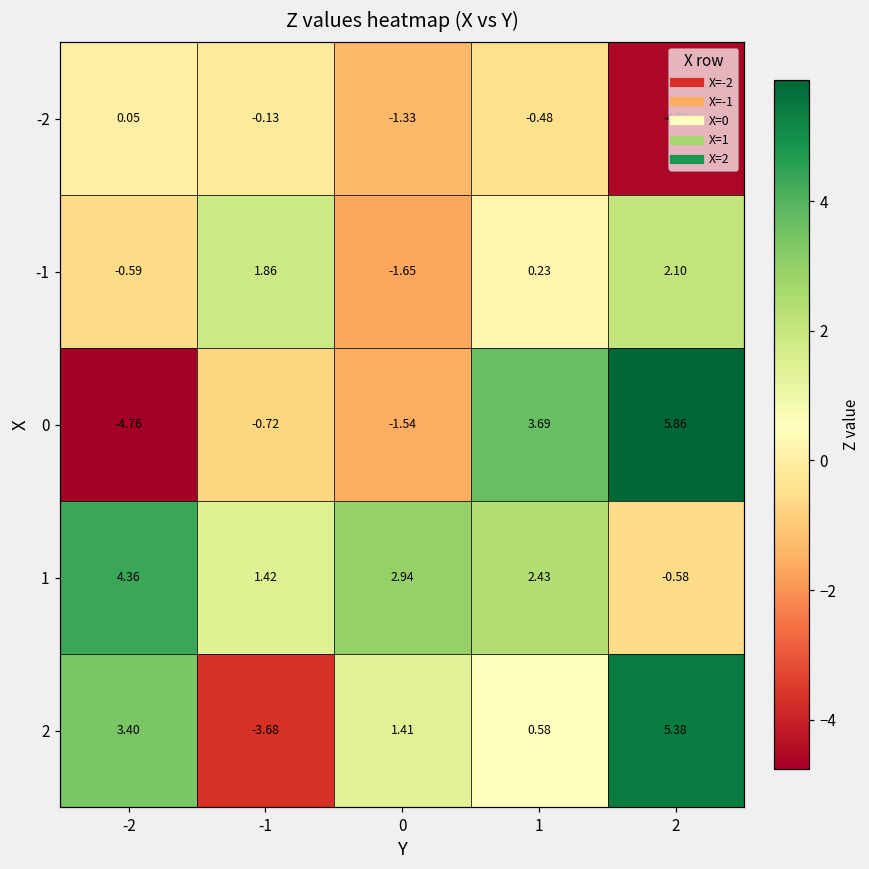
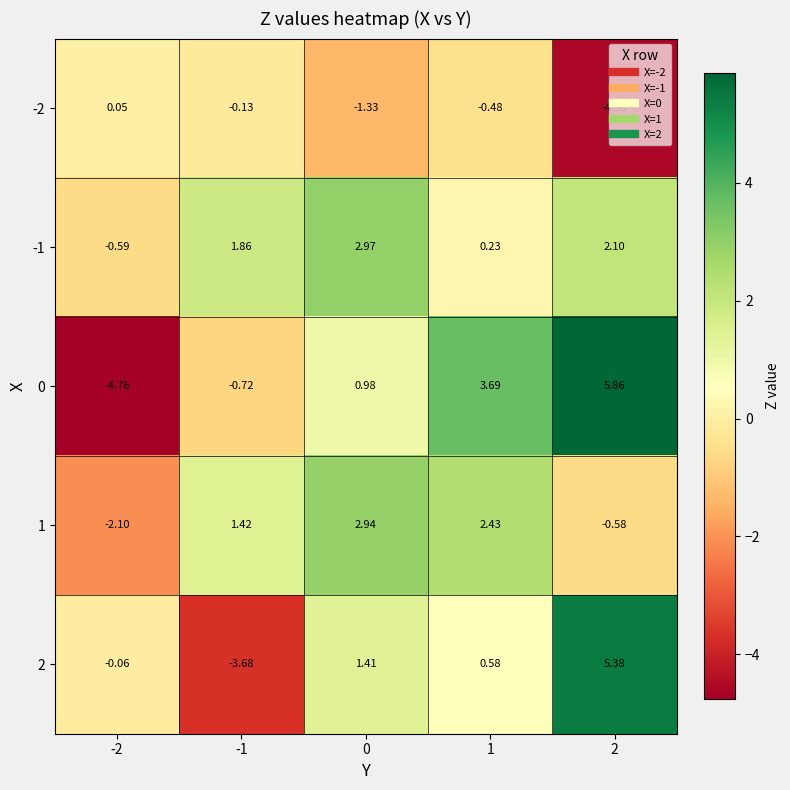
  {
    "-2": {
      "-2": 0.05,
      "-1": -0.13,
      "0": -1.33,
      "1": -0.48
    },
    "-1": {
      "-2": -0.59,
      "-1": 1.86,
-     "0": -1.65,
+     "0": 2.97,
      "1": 0.23,
      "2": 2.10
    },
    "0": {
      "-2": -4.76,
      "-1": -0.72,
-     "0": -1.54,
+     "0": 0.98,
      "1": 3.69,
      "2": 5.86
    },
    "1": {
-     "-2": 4.36,
+     "-2": -2.10,
      "-1": 1.42,
      "0": 2.94,
      "1": 2.43,
      "2": -0.58
    },
    "2": {
-     "-2": 3.40,
+     "-2": -0.06,
      "-1": -3.68,
      "0": 1.41,
      "1": 0.58,
      "2": 5.38
    }
  }
